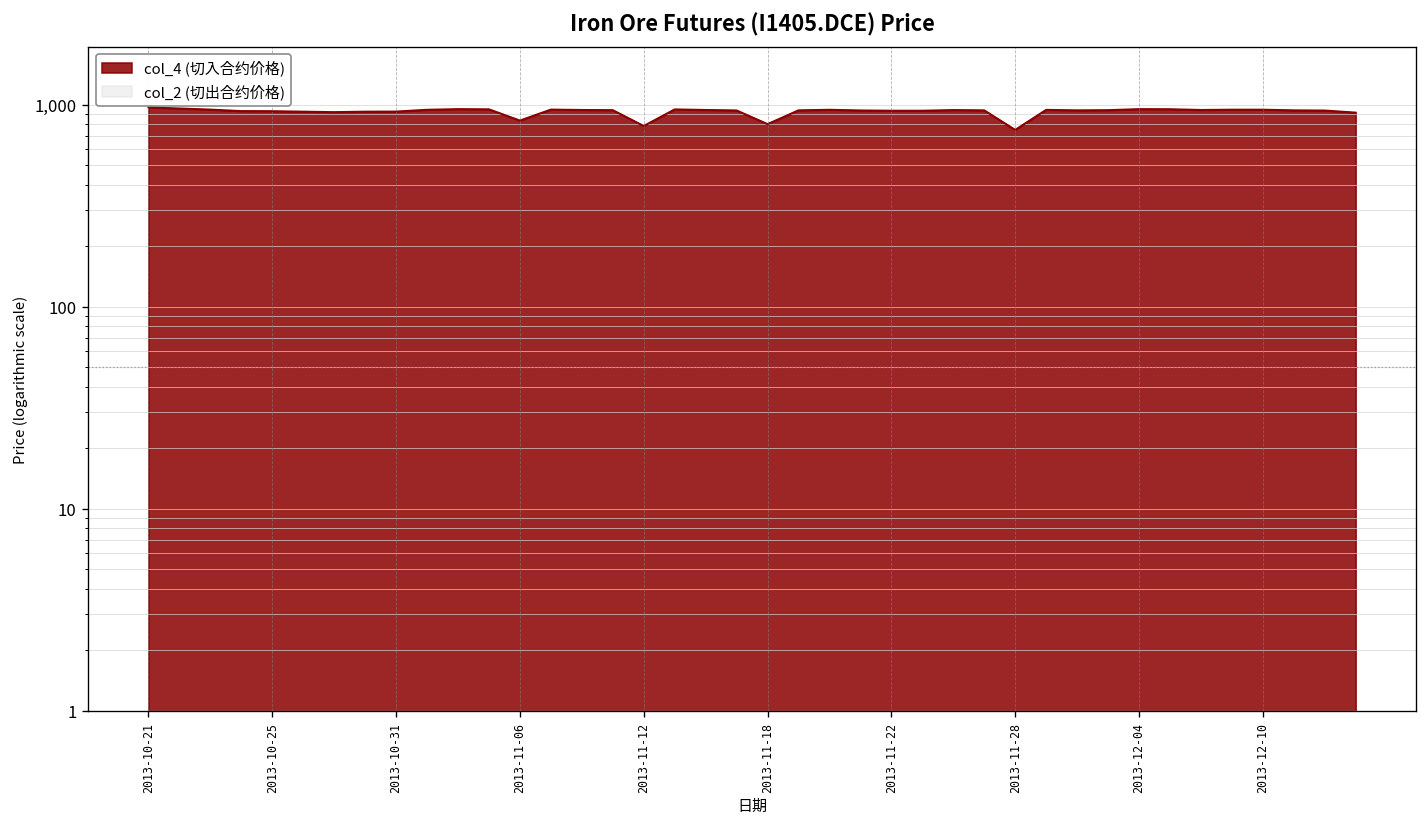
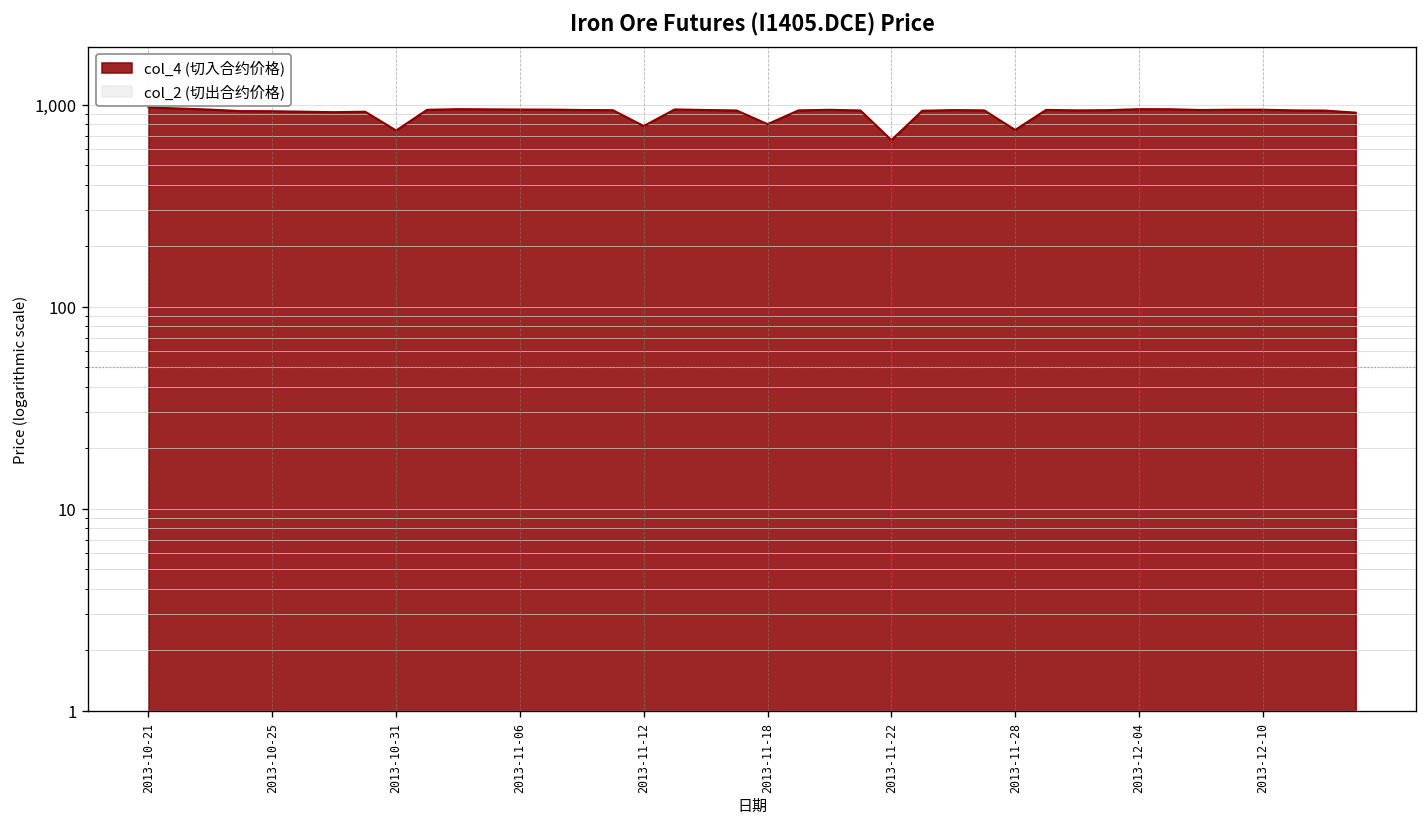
  {
    "col_4 (切入合约价格)": {
      "2013-10-21": "1,000",
      "2013-10-25": "900",
-     "2013-10-31": "900",
-     "2013-11-06": "800",
+     "2013-10-31": "700",
+     "2013-11-06": "900",
      "2013-11-12": "800",
      "2013-11-18": "800",
-     "2013-11-22": "900",
+     "2013-11-22": "670",
      "2013-11-28": "700",
      "2013-12-04": "900",
      "2013-12-10": "900"
    },
    "col_2 (切出合约价格)": {
      "2013-10-21": "1",
      "2013-10-25": "1",
      "2013-10-31": "1",
      "2013-11-06": "1",
      "2013-11-12": "1",
      "2013-11-18": "1",
      "2013-11-22": "1",
      "2013-11-28": "1",
      "2013-12-04": "1",
      "2013-12-10": "1"
    }
  }
